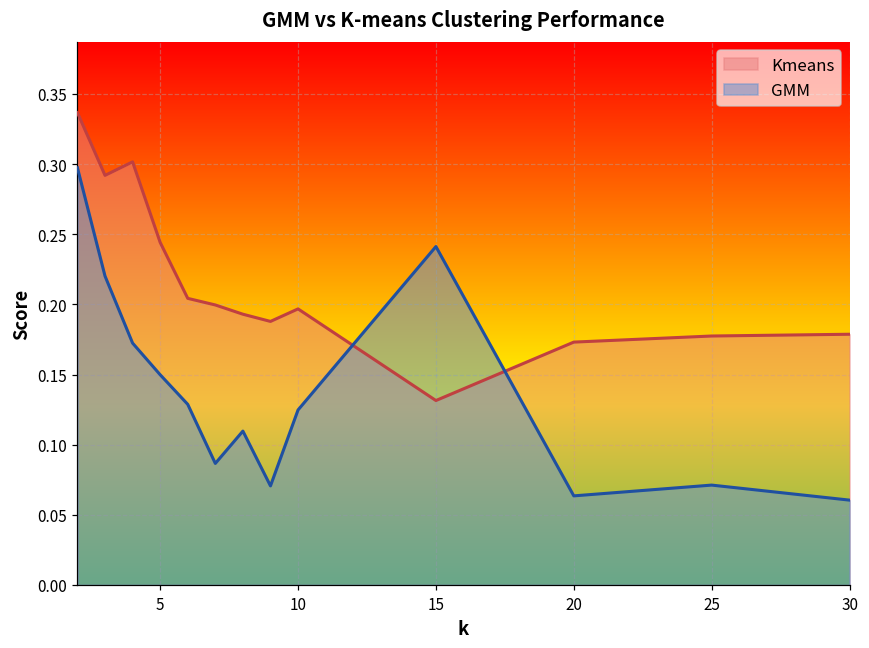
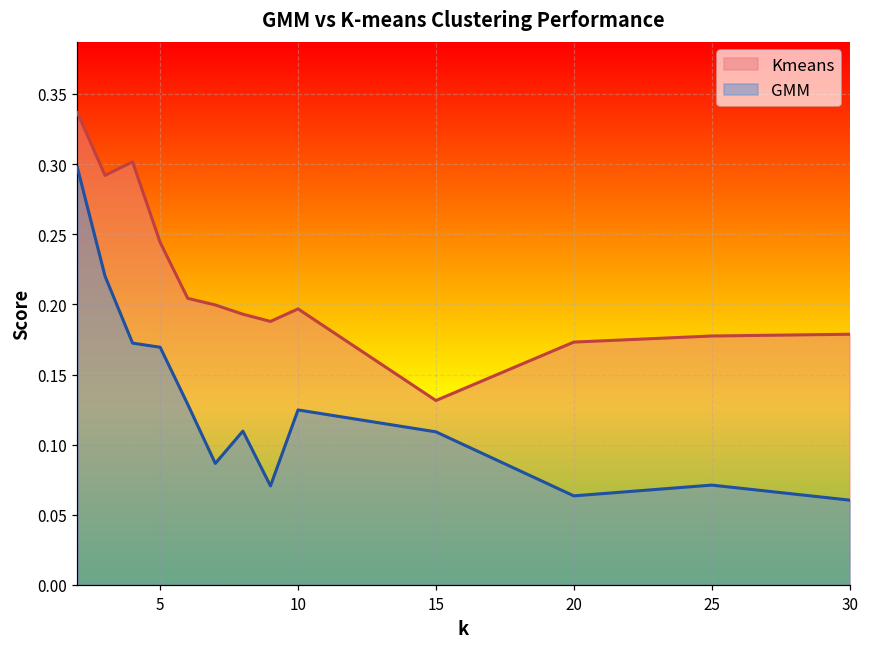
  {
    "Kmeans": {
      "5": 0.244,
      "10": 0.197,
      "15": 0.131,
      "20": 0.173,
      "25": 0.177,
      "30": 0.179
    },
    "GMM": {
-     "5": 0.150,
+     "5": 0.169,
      "10": 0.125,
-     "15": 0.241,
+     "15": 0.109,
      "20": 0.064,
      "25": 0.071,
      "30": 0.060
    }
  }
